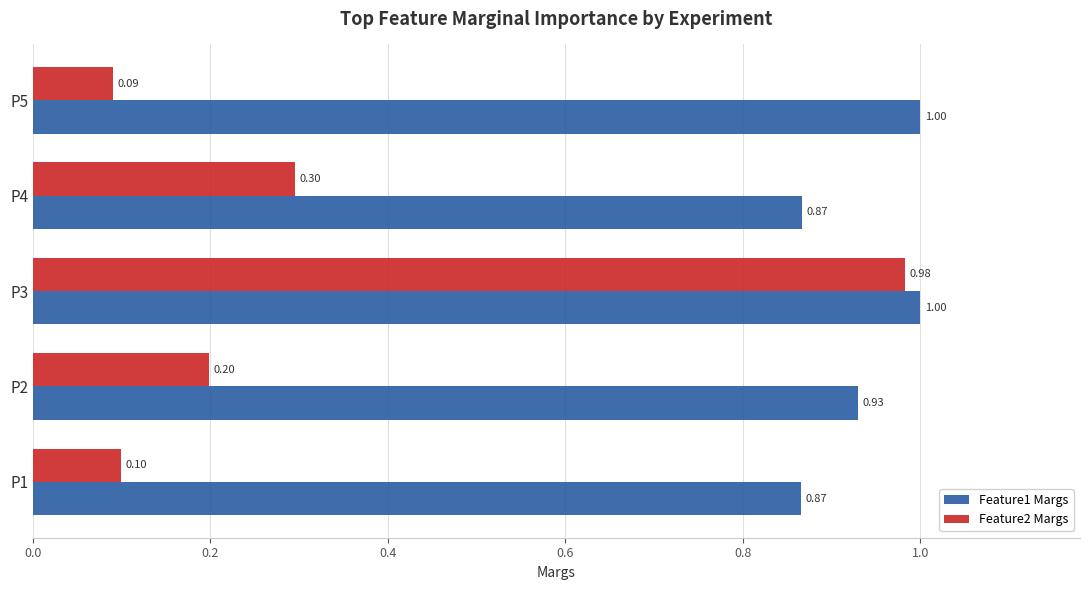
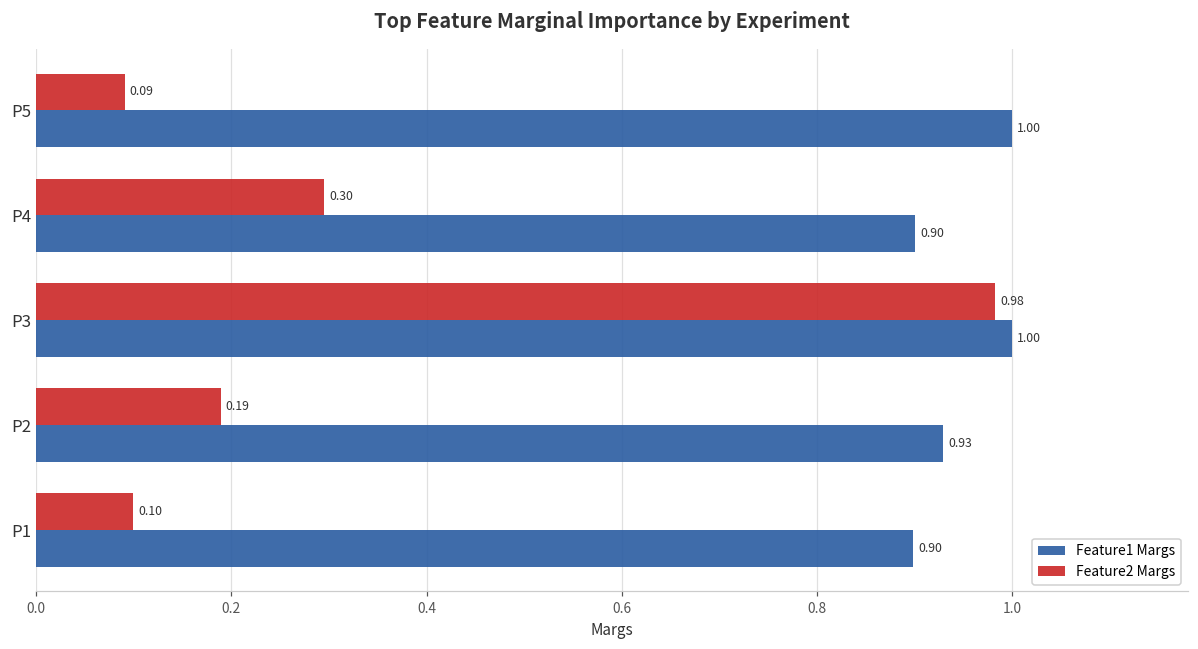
  {
    "Feature1 Margs": {
      "P5": 1.00,
-     "P4": 0.87,
+     "P4": 0.90,
      "P3": 1.00,
      "P2": 0.93,
-     "P1": 0.87
+     "P1": 0.90
    },
    "Feature2 Margs": {
      "P5": 0.09,
      "P4": 0.30,
      "P3": 0.98,
-     "P2": 0.20,
+     "P2": 0.19,
      "P1": 0.10
    }
  }
